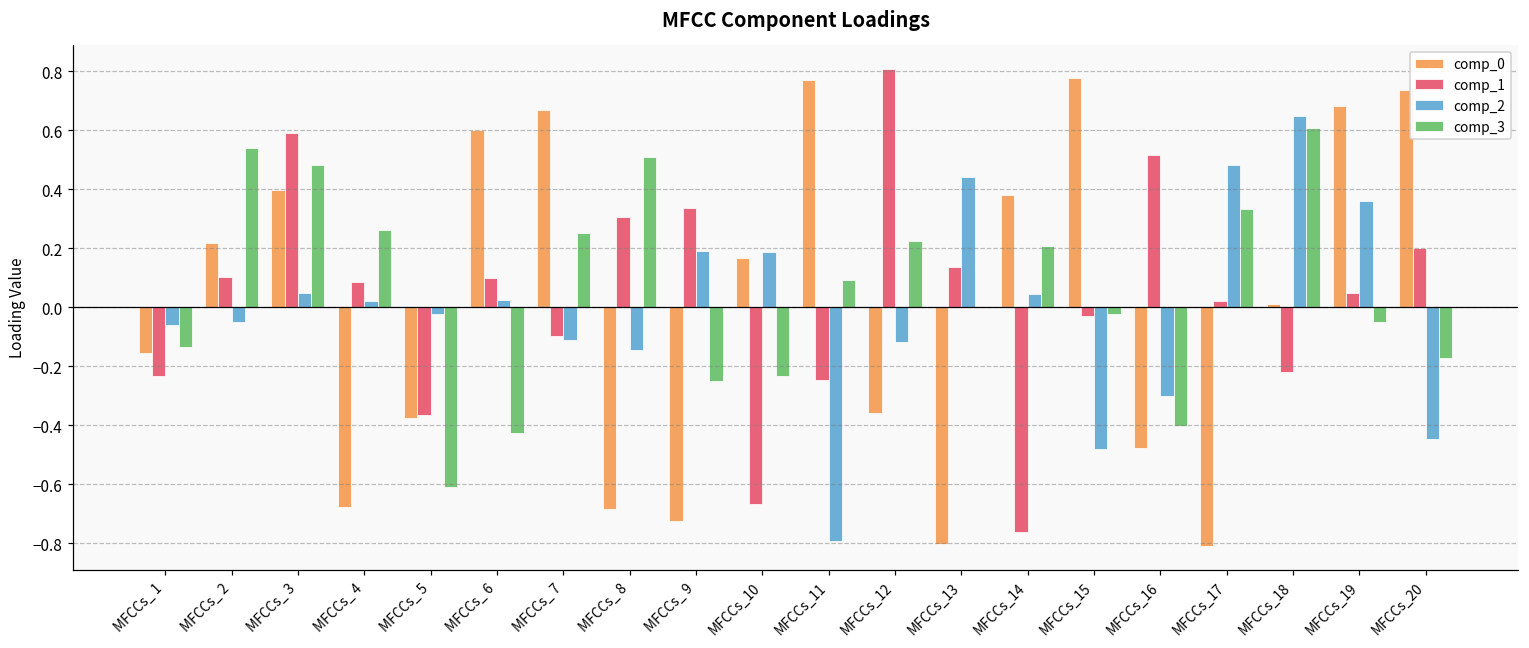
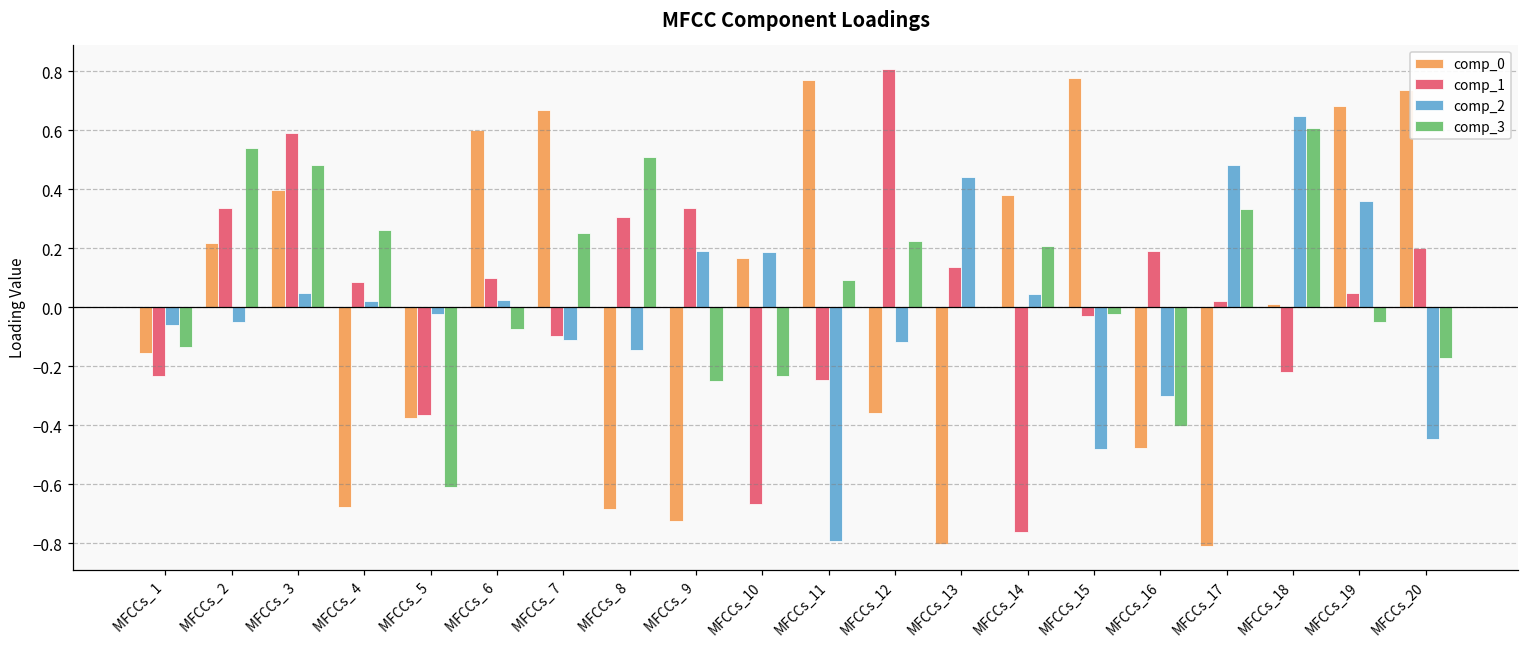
  {
    "comp_0": {
      "MFCCs_ 1": -0.16,
      "MFCCs_ 2": 0.22,
      "MFCCs_ 3": 0.40,
      "MFCCs_ 4": -0.68,
      "MFCCs_ 5": -0.38,
      "MFCCs_ 6": 0.60,
      "MFCCs_ 7": 0.67,
      "MFCCs_ 8": -0.69,
      "MFCCs_ 9": -0.72,
      "MFCCs_10": 0.17,
      "MFCCs_11": 0.77,
      "MFCCs_12": -0.36,
      "MFCCs_13": -0.80,
      "MFCCs_14": 0.38,
      "MFCCs_15": 0.78,
      "MFCCs_16": -0.48,
      "MFCCs_17": -0.81,
      "MFCCs_18": 0.01,
      "MFCCs_19": 0.68,
      "MFCCs_20": 0.74
    },
    "comp_1": {
      "MFCCs_ 1": -0.23,
-     "MFCCs_ 2": 0.10,
+     "MFCCs_ 2": 0.34,
      "MFCCs_ 3": 0.59,
      "MFCCs_ 4": 0.09,
      "MFCCs_ 5": -0.37,
      "MFCCs_ 6": 0.10,
      "MFCCs_ 7": -0.10,
      "MFCCs_ 8": 0.31,
      "MFCCs_ 9": 0.34,
      "MFCCs_10": -0.67,
      "MFCCs_11": -0.24,
      "MFCCs_12": 0.81,
      "MFCCs_13": 0.14,
      "MFCCs_14": -0.76,
      "MFCCs_15": -0.03,
-     "MFCCs_16": 0.51,
+     "MFCCs_16": 0.19,
      "MFCCs_17": 0.02,
      "MFCCs_18": -0.22,
      "MFCCs_19": 0.05,
      "MFCCs_20": 0.20
    },
    "comp_2": {
      "MFCCs_ 1": -0.06,
      "MFCCs_ 2": -0.05,
      "MFCCs_ 3": 0.05,
      "MFCCs_ 4": 0.02,
      "MFCCs_ 5": -0.02,
      "MFCCs_ 6": 0.03,
      "MFCCs_ 7": -0.11,
      "MFCCs_ 8": -0.14,
      "MFCCs_ 9": 0.19,
      "MFCCs_10": 0.19,
      "MFCCs_11": -0.79,
      "MFCCs_12": -0.12,
      "MFCCs_13": 0.44,
      "MFCCs_14": 0.05,
      "MFCCs_15": -0.48,
      "MFCCs_16": -0.30,
      "MFCCs_17": 0.48,
      "MFCCs_18": 0.65,
      "MFCCs_19": 0.36,
      "MFCCs_20": -0.45
    },
    "comp_3": {
      "MFCCs_ 1": -0.13,
      "MFCCs_ 2": 0.54,
      "MFCCs_ 3": 0.48,
      "MFCCs_ 4": 0.26,
      "MFCCs_ 5": -0.61,
-     "MFCCs_ 6": -0.43,
+     "MFCCs_ 6": -0.07,
      "MFCCs_ 7": 0.25,
      "MFCCs_ 8": 0.51,
      "MFCCs_ 9": -0.25,
      "MFCCs_10": -0.23,
      "MFCCs_11": 0.09,
      "MFCCs_12": 0.22,
      "MFCCs_14": 0.21,
      "MFCCs_15": -0.02,
      "MFCCs_16": -0.40,
      "MFCCs_17": 0.33,
      "MFCCs_18": 0.61,
      "MFCCs_19": -0.05,
      "MFCCs_20": -0.17
    }
  }
